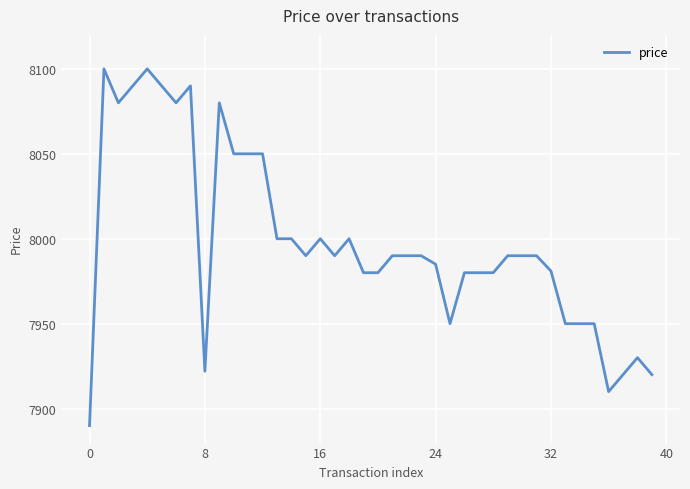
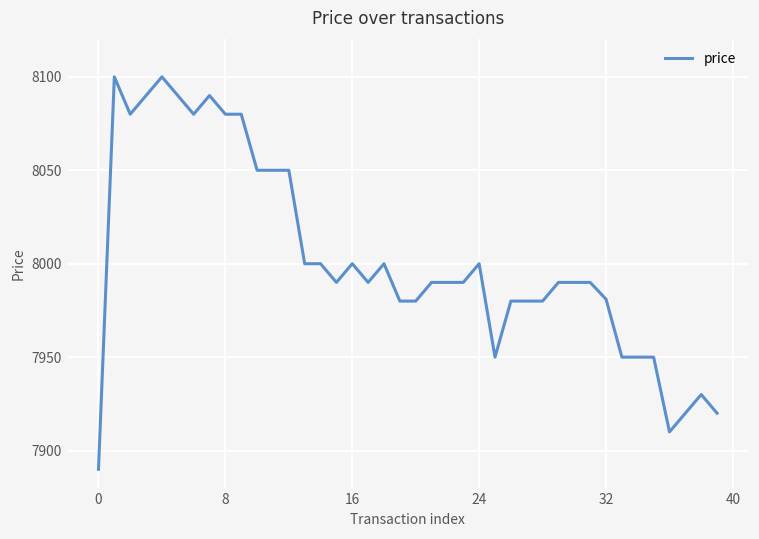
  {
    "0": 7890,
-   "8": 7922,
+   "8": 8080,
    "16": 8000,
-   "24": 7985,
+   "24": 8000,
    "32": 7981
  }
